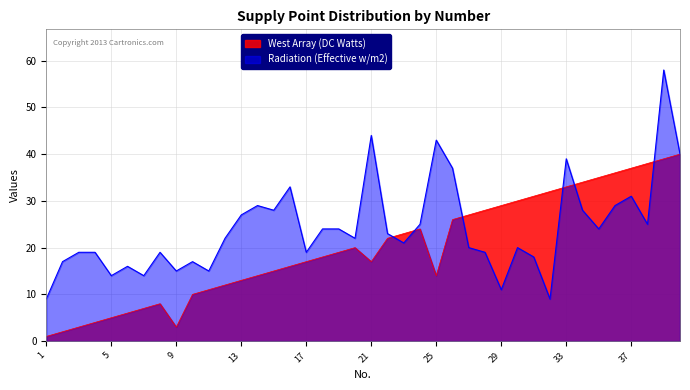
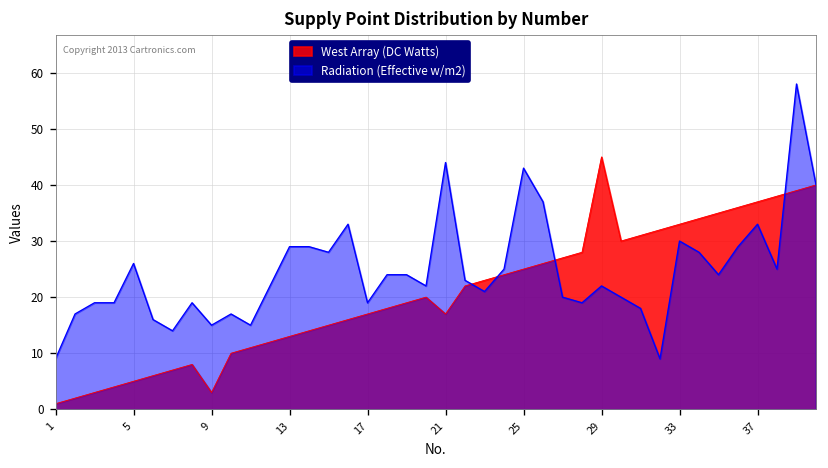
  {
    "West Array (DC Watts)": {
      "1": 1,
      "5": 5,
      "9": 3,
      "13": 13,
      "17": 17,
      "21": 17,
-     "25": 14,
-     "29": 29,
+     "25": 25,
+     "29": 45,
      "33": 33,
      "37": 37
    },
    "Radiation (Effective w/m2)": {
      "1": 9,
-     "5": 14,
+     "5": 26,
      "9": 15,
-     "13": 27,
+     "13": 29,
      "17": 19,
      "21": 44,
      "25": 43,
-     "29": 11,
-     "33": 39,
-     "37": 31
+     "29": 22,
+     "33": 30,
+     "37": 33
    }
  }
